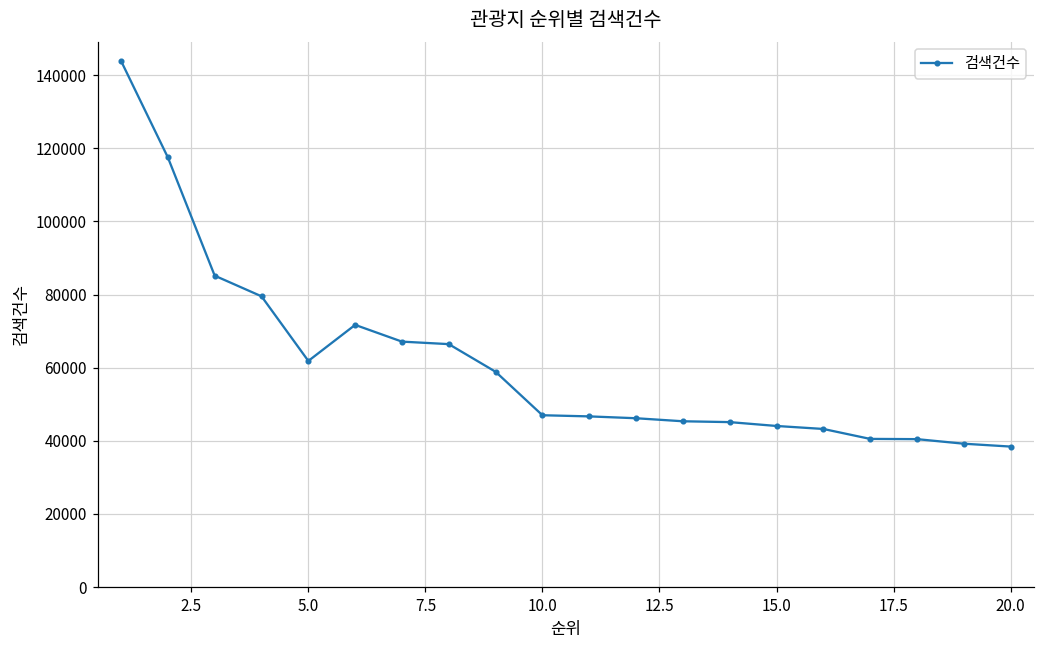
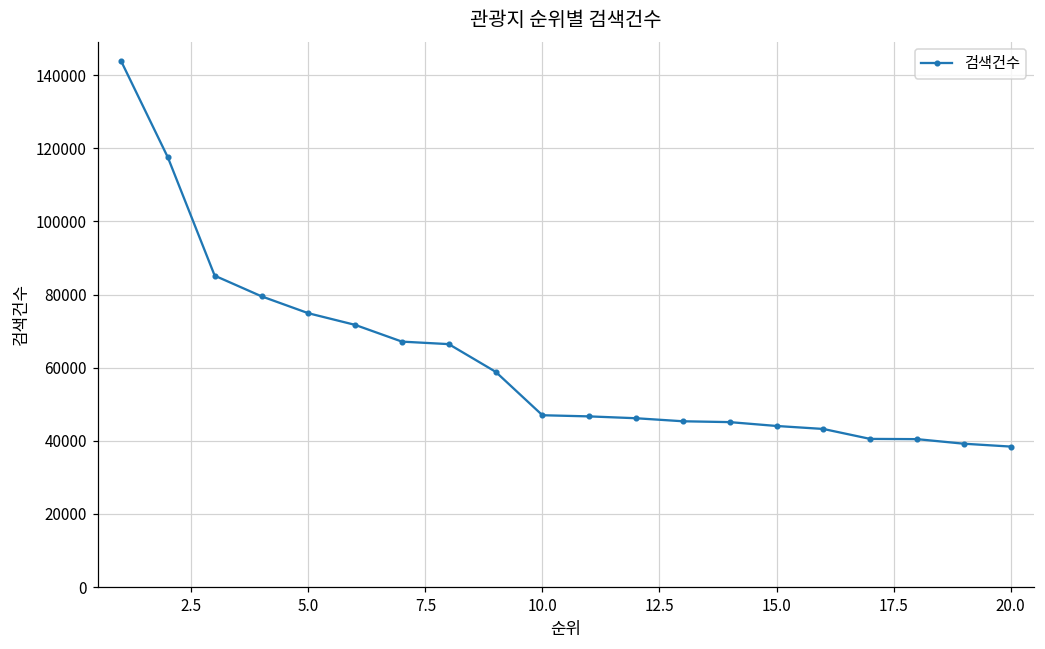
  {
-   "5.0": 62000,
+   "5.0": 75000,
    "10.0": 47000,
    "15.0": 44000,
    "20.0": 38000
  }
